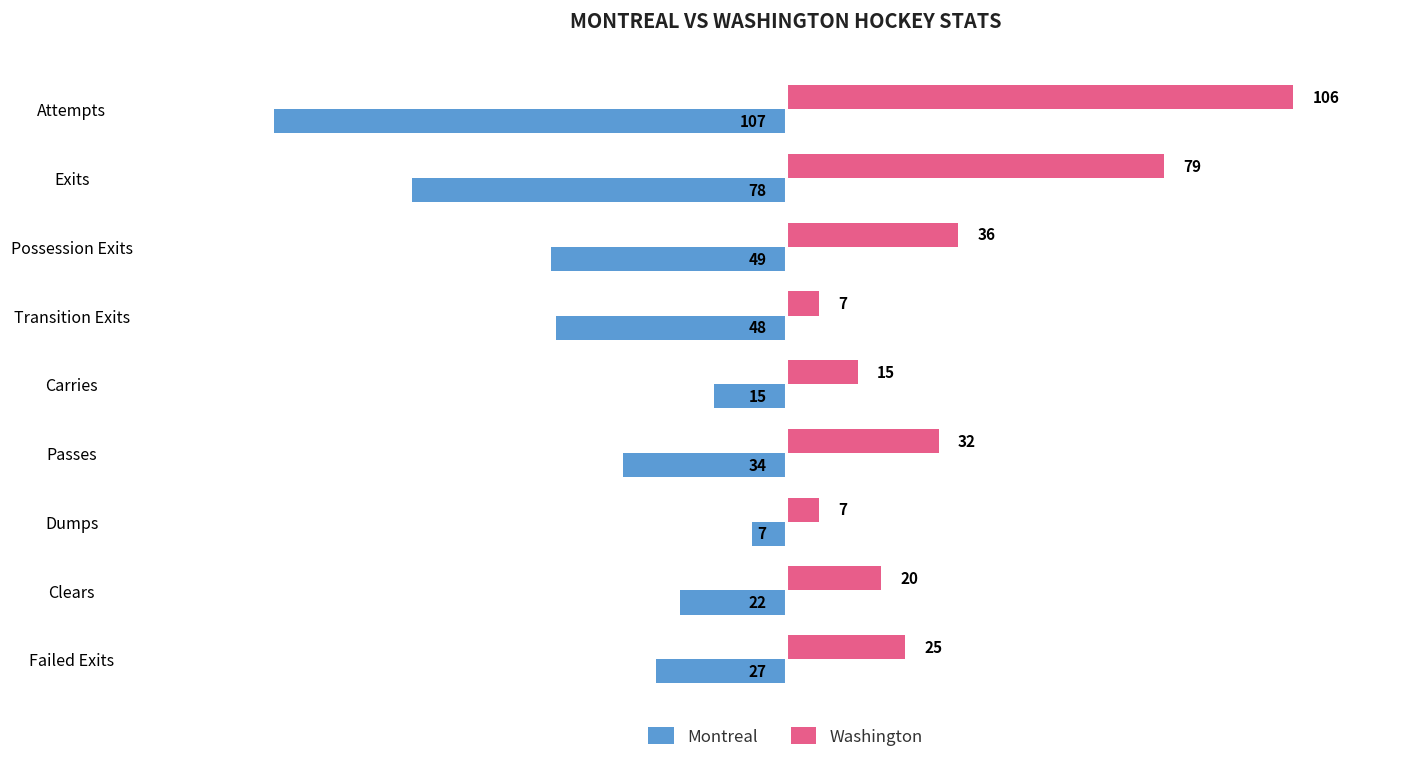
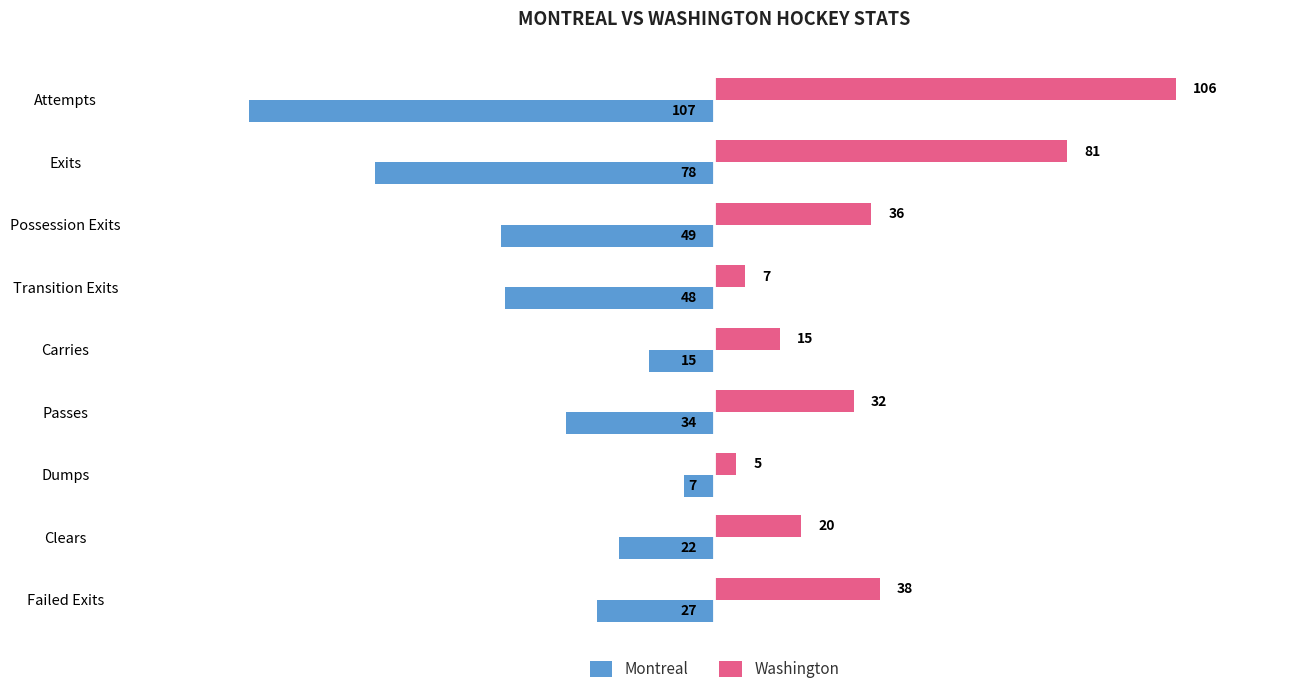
  {
    "Washington": {
      "Attempts": 106,
-     "Exits": 79,
+     "Exits": 81,
      "Possession Exits": 36,
      "Transition Exits": 7,
      "Carries": 15,
      "Passes": 32,
-     "Dumps": 7,
+     "Dumps": 5,
      "Clears": 20,
-     "Failed Exits": 25
+     "Failed Exits": 38
    }
  }
